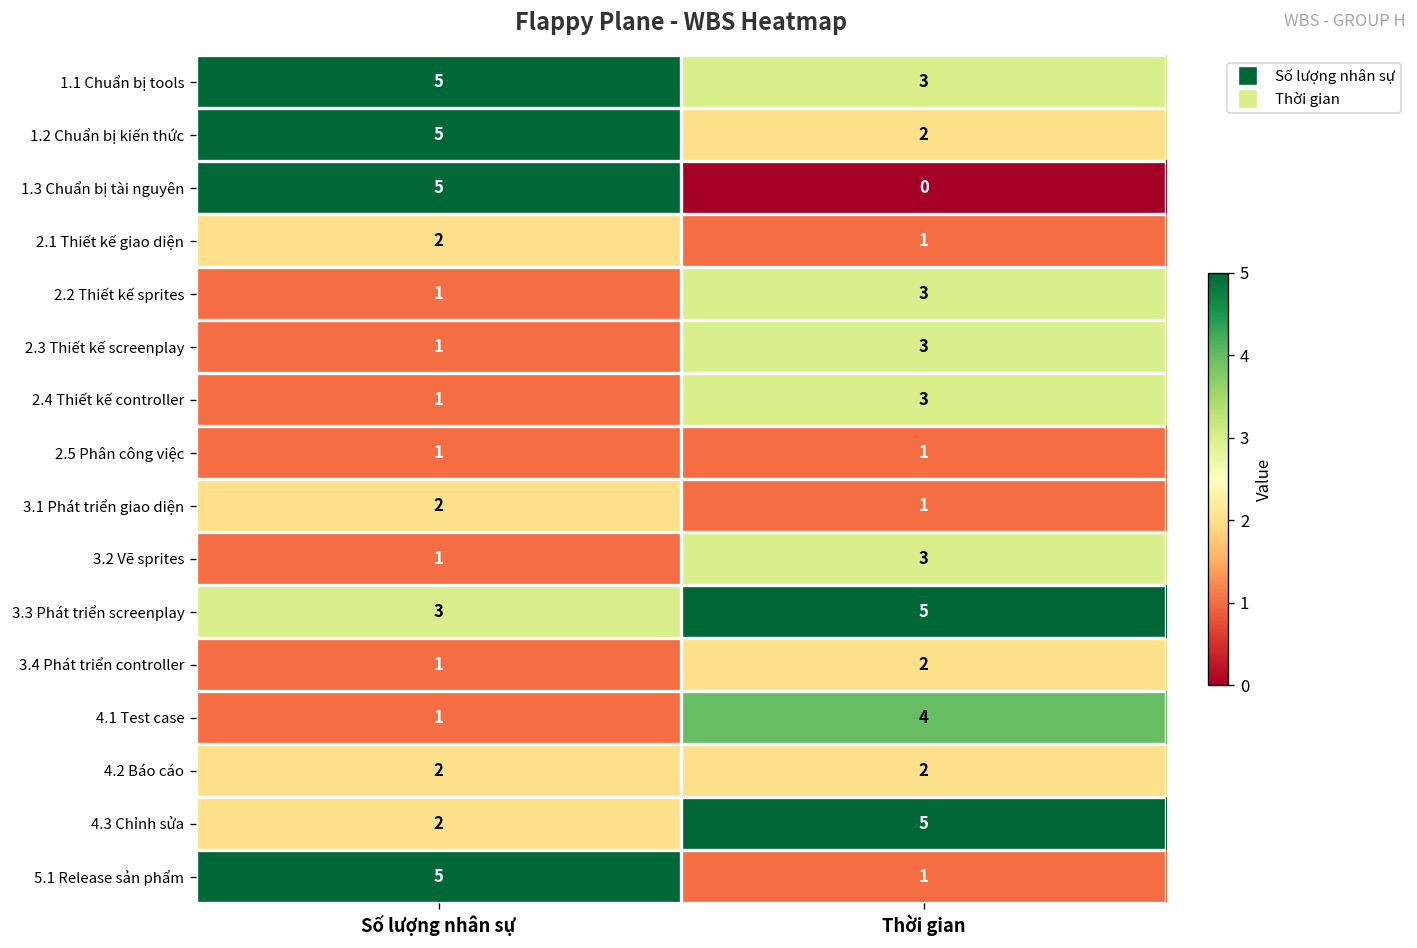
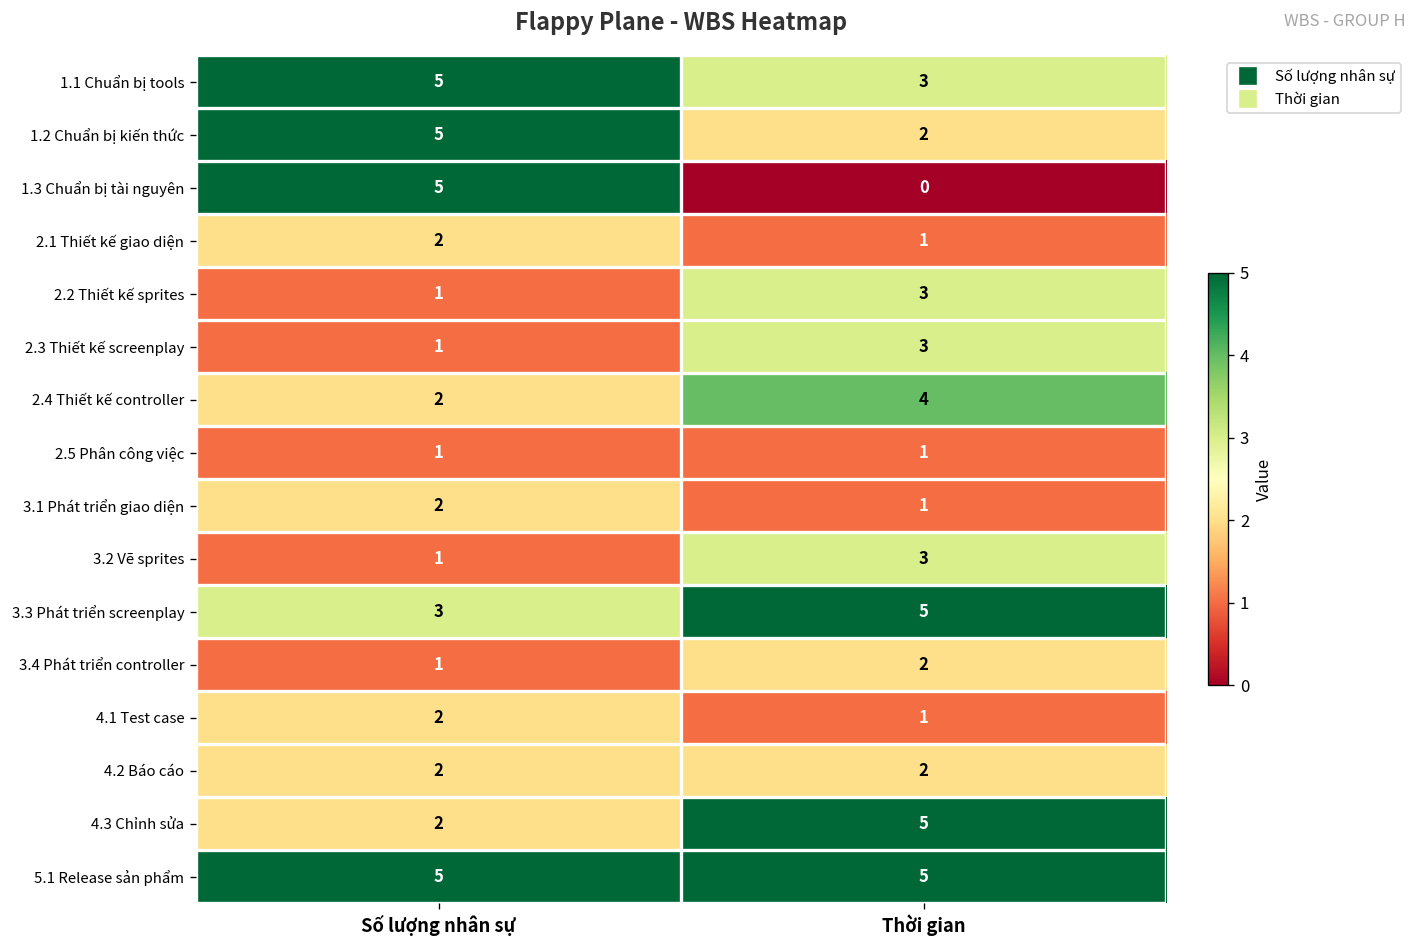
  {
    "1.1 Chuẩn bị tools": {
      "Số lượng nhân sự": 5,
      "Thời gian": 3
    },
    "1.2 Chuẩn bị kiến thức": {
      "Số lượng nhân sự": 5,
      "Thời gian": 2
    },
    "1.3 Chuẩn bị tài nguyên": {
      "Số lượng nhân sự": 5,
      "Thời gian": 0
    },
    "2.1 Thiết kế giao diện": {
      "Số lượng nhân sự": 2,
      "Thời gian": 1
    },
    "2.2 Thiết kế sprites": {
      "Số lượng nhân sự": 1,
      "Thời gian": 3
    },
    "2.3 Thiết kế screenplay": {
      "Số lượng nhân sự": 1,
      "Thời gian": 3
    },
    "2.4 Thiết kế controller": {
-     "Số lượng nhân sự": 1,
-     "Thời gian": 3
+     "Số lượng nhân sự": 2,
+     "Thời gian": 4
    },
    "2.5 Phân công việc": {
      "Số lượng nhân sự": 1,
      "Thời gian": 1
    },
    "3.1 Phát triển giao diện": {
      "Số lượng nhân sự": 2,
      "Thời gian": 1
    },
    "3.2 Vẽ sprites": {
      "Số lượng nhân sự": 1,
      "Thời gian": 3
    },
    "3.3 Phát triển screenplay": {
      "Số lượng nhân sự": 3,
      "Thời gian": 5
    },
    "3.4 Phát triển controller": {
      "Số lượng nhân sự": 1,
      "Thời gian": 2
    },
    "4.1 Test case": {
-     "Số lượng nhân sự": 1,
-     "Thời gian": 4
+     "Số lượng nhân sự": 2,
+     "Thời gian": 1
    },
    "4.2 Báo cáo": {
      "Số lượng nhân sự": 2,
      "Thời gian": 2
    },
    "4.3 Chỉnh sửa": {
      "Số lượng nhân sự": 2,
      "Thời gian": 5
    },
    "5.1 Release sản phẩm": {
      "Số lượng nhân sự": 5,
-     "Thời gian": 1
+     "Thời gian": 5
    }
  }
